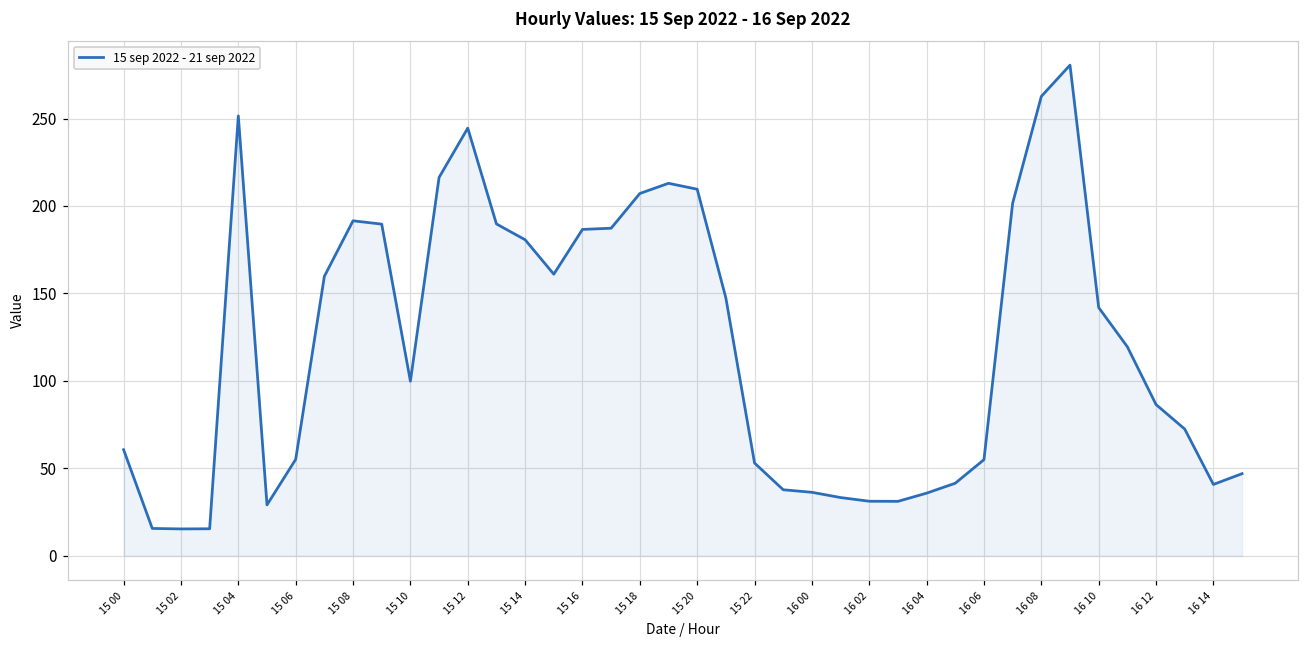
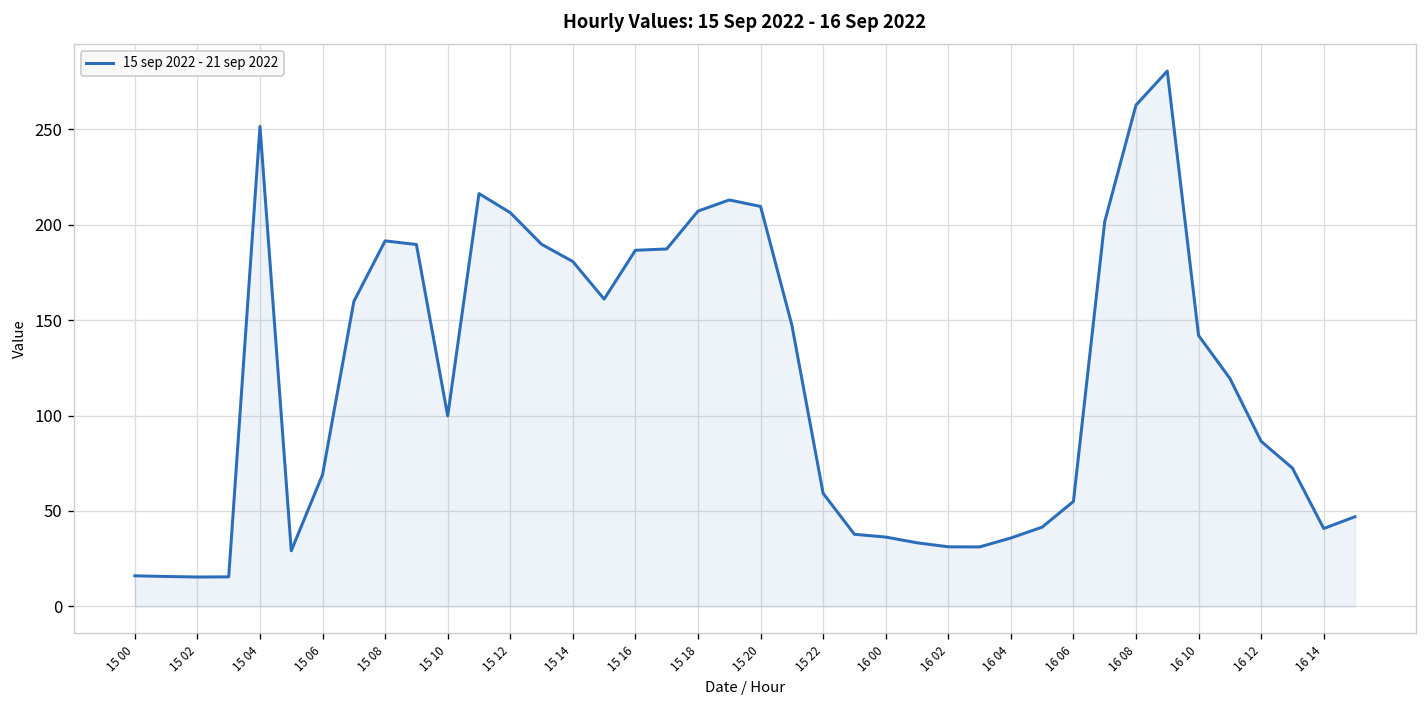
  {
-   "15 00": 61,
+   "15 00": 16,
    "15 02": 15,
    "15 04": 252,
-   "15 06": 55,
+   "15 06": 69,
    "15 08": 192,
    "15 10": 100,
-   "15 12": 245,
+   "15 12": 206,
    "15 14": 181,
    "15 16": 187,
    "15 18": 207,
    "15 20": 210,
-   "15 22": 53,
+   "15 22": 59,
    "16 00": 36,
    "16 02": 31,
    "16 04": 36,
    "16 06": 55,
    "16 08": 263,
    "16 10": 142,
    "16 12": 86,
    "16 14": 41
  }
